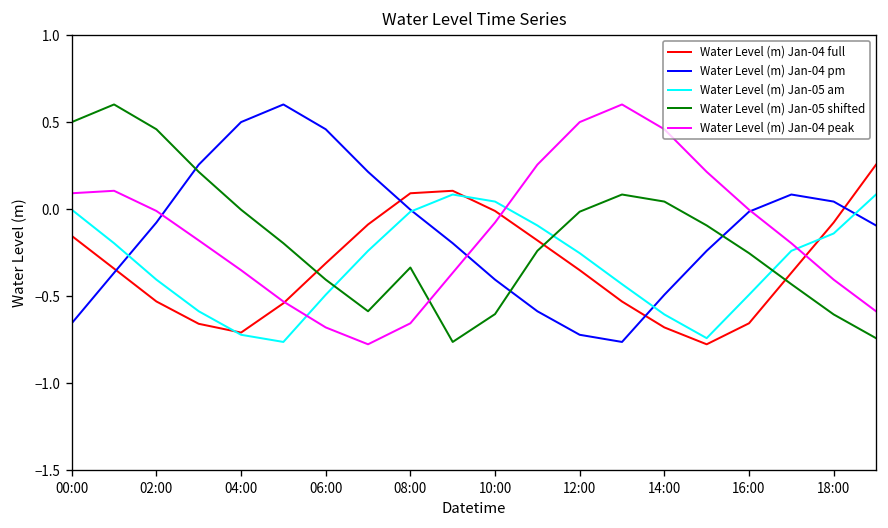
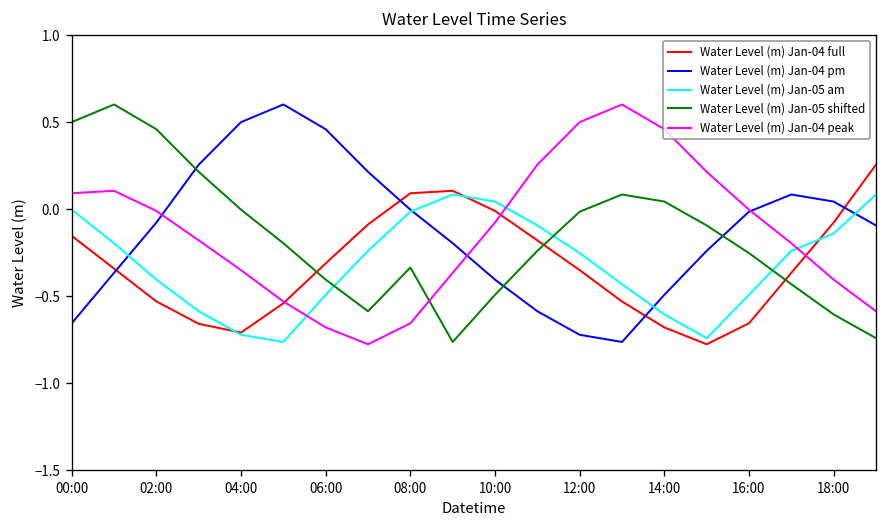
  {
    "Water Level (m) Jan-04 full": {
      "00:00": -0.15,
      "02:00": -0.53,
      "06:00": -0.31,
      "08:00": 0.09,
      "10:00": -0.01,
      "12:00": -0.35,
      "14:00": -0.68,
      "16:00": -0.66,
      "18:00": -0.08
    },
    "Water Level (m) Jan-04 pm": {
      "00:00": -0.66,
      "02:00": -0.08,
      "04:00": 0.50,
      "06:00": 0.46,
      "10:00": -0.41,
      "12:00": -0.72,
      "14:00": -0.49,
      "18:00": 0.04
    },
    "Water Level (m) Jan-05 am": {
      "00:00": 0.00,
      "02:00": -0.41,
      "06:00": -0.49,
      "10:00": 0.04,
      "12:00": -0.25,
      "14:00": -0.61,
      "16:00": -0.49,
      "18:00": -0.14
    },
    "Water Level (m) Jan-05 shifted": {
      "00:00": 0.50,
      "02:00": 0.46,
      "04:00": 0.00,
      "06:00": -0.41,
      "08:00": -0.34,
-     "10:00": -0.60,
+     "10:00": -0.49,
      "12:00": -0.01,
      "14:00": 0.04,
      "16:00": -0.25,
      "18:00": -0.61
    },
    "Water Level (m) Jan-04 peak": {
      "00:00": 0.09,
      "02:00": -0.01,
      "04:00": -0.35,
      "06:00": -0.68,
      "08:00": -0.66,
      "10:00": -0.08,
      "12:00": 0.50,
      "18:00": -0.41
    }
  }
